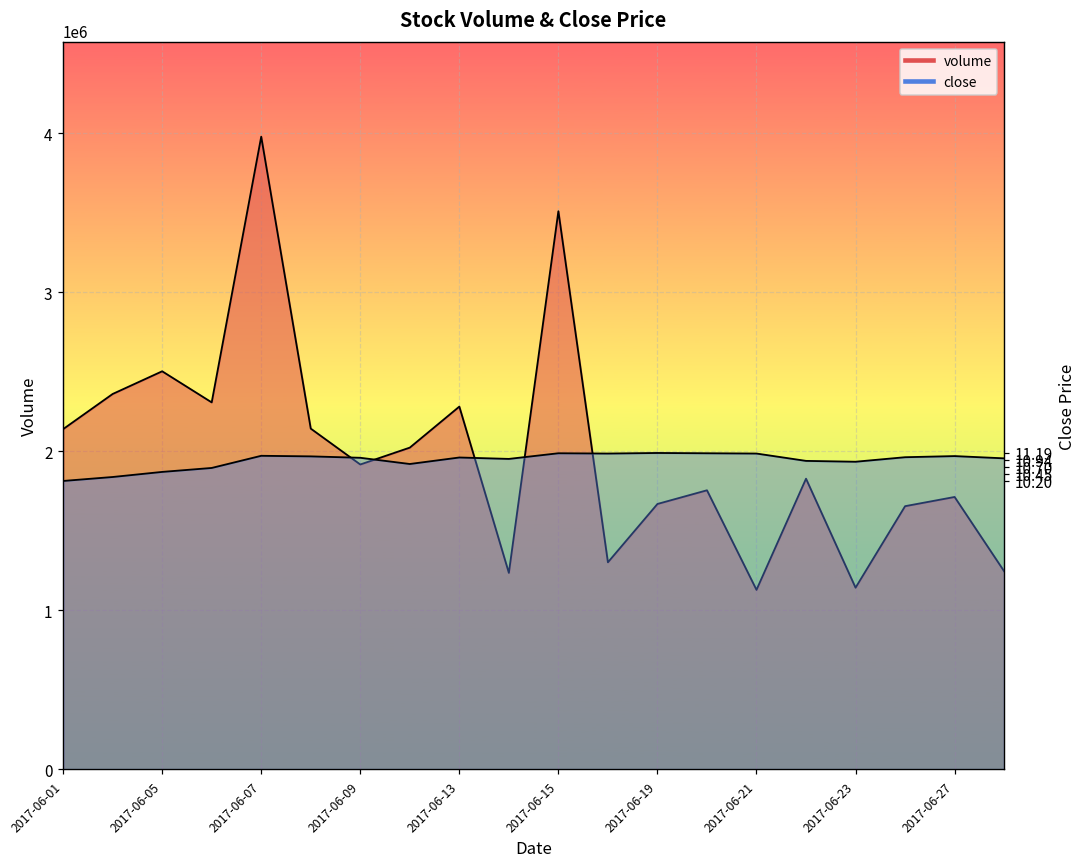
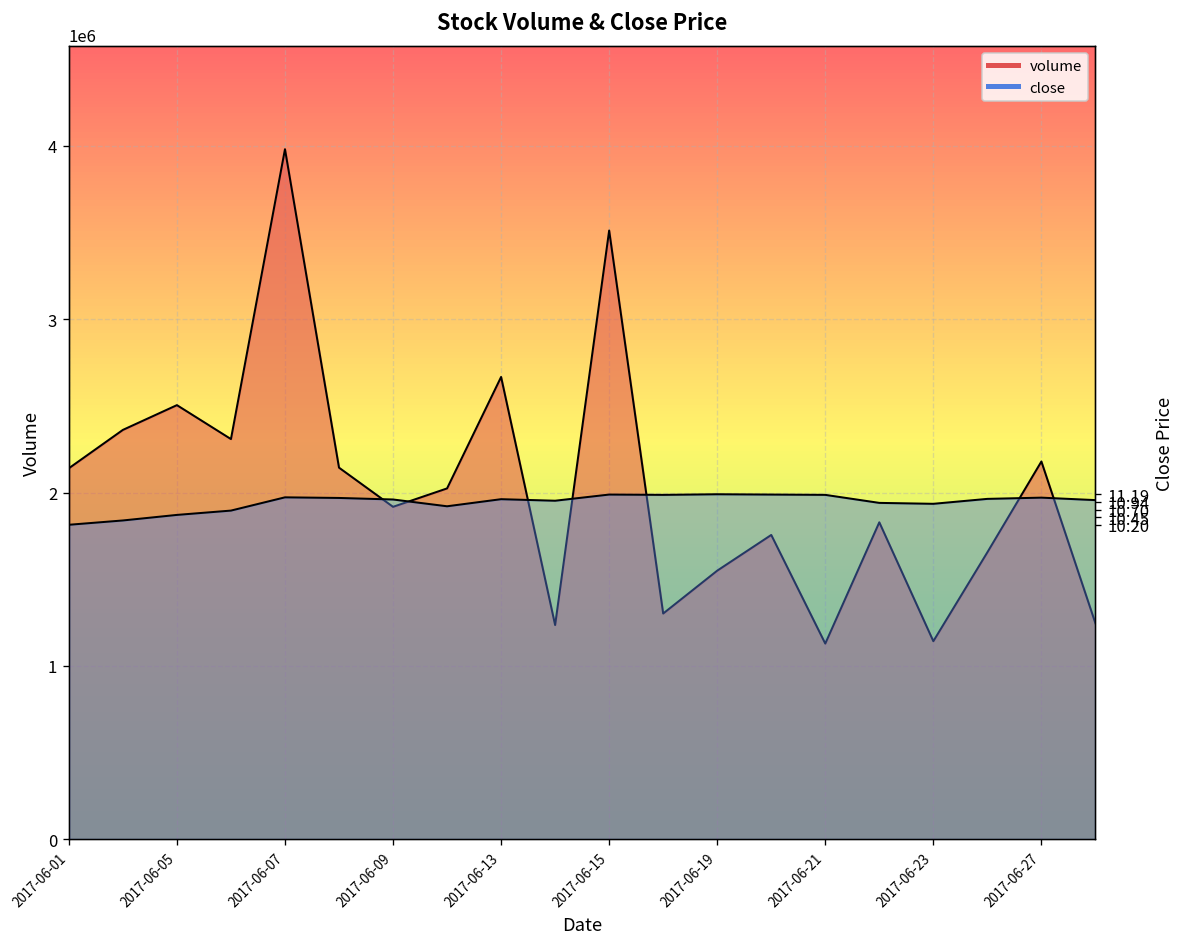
  {
    "volume": {
      "2017-06-01": 2140000,
      "2017-06-05": 2500000,
      "2017-06-07": 3980000,
      "2017-06-09": 1920000,
-     "2017-06-13": 2280000,
+     "2017-06-13": 2670000,
      "2017-06-15": 3510000,
-     "2017-06-19": 1670000,
+     "2017-06-19": 1550000,
      "2017-06-21": 1130000,
      "2017-06-23": 1140000,
-     "2017-06-27": 1710000
+     "2017-06-27": 2180000
    }
  }
